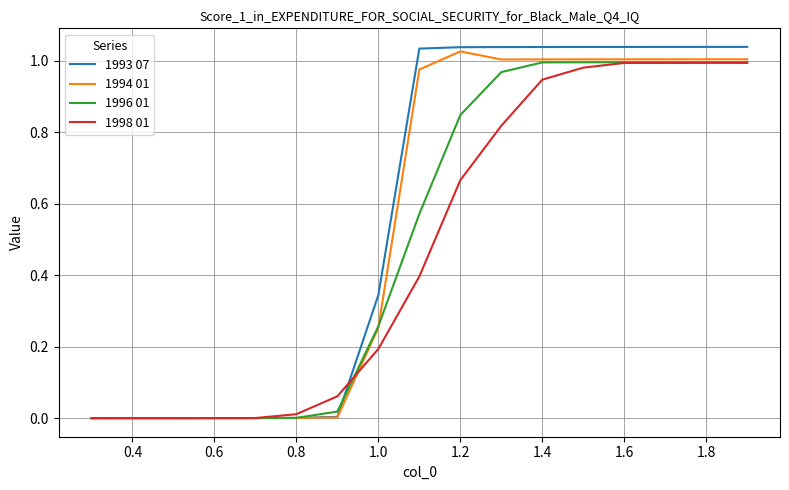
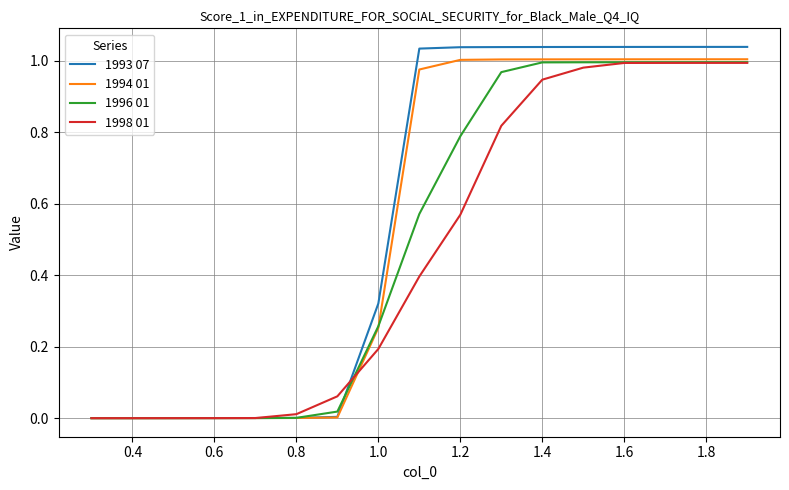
  {
    "1993 07": {
-     "1.0": 0.34,
+     "1.0": 0.32,
      "1.2": 1.04,
      "1.4": 1.04,
      "1.6": 1.04,
      "1.8": 1.04
    },
    "1994 01": {
-     "1.2": 1.03,
+     "1.2": 1.00,
      "1.4": 1.00,
      "1.6": 1.00,
      "1.8": 1.00
    },
    "1996 01": {
-     "1.2": 0.85,
+     "1.2": 0.79,
      "1.4": 1.00
    },
    "1998 01": {
      "0.8": 0.01,
      "1.0": 0.19,
-     "1.2": 0.67,
+     "1.2": 0.57,
      "1.4": 0.95
    }
  }
